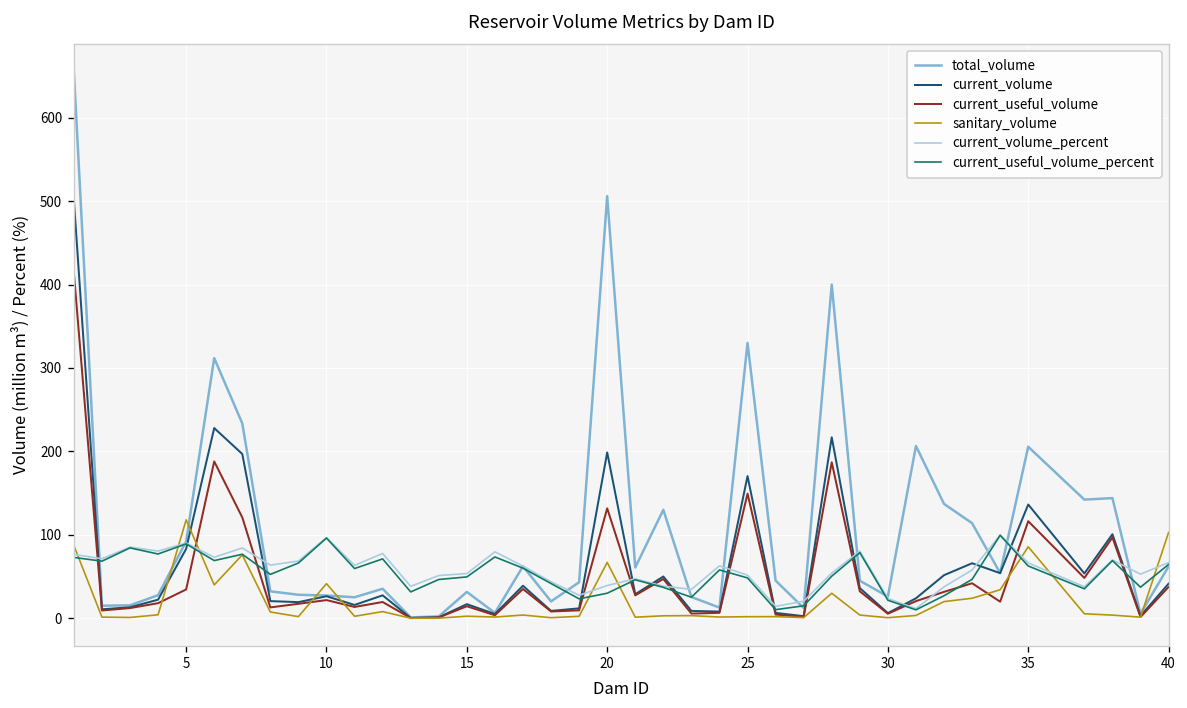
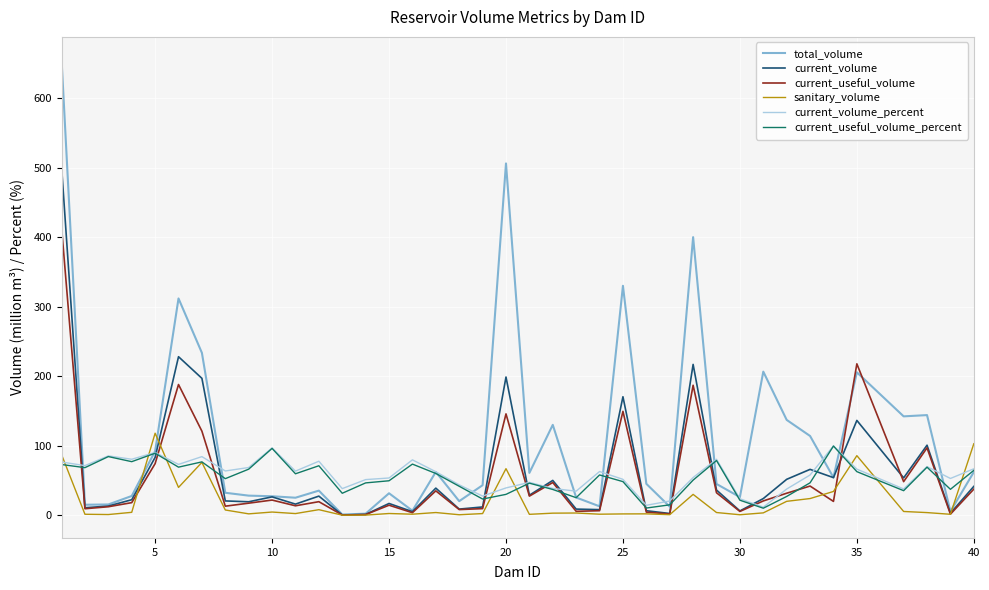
  {
    "current_useful_volume": {
-     "5": 30,
+     "5": 70,
      "10": 20,
-     "20": 130,
+     "20": 150,
      "25": 150,
-     "35": 120,
+     "35": 220,
      "40": 40
    },
    "sanitary_volume": {
      "5": 120,
-     "10": 40,
+     "10": 0,
      "15": 0,
      "20": 70,
      "25": 0,
      "30": 0,
      "35": 90,
      "40": 100
    }
  }
